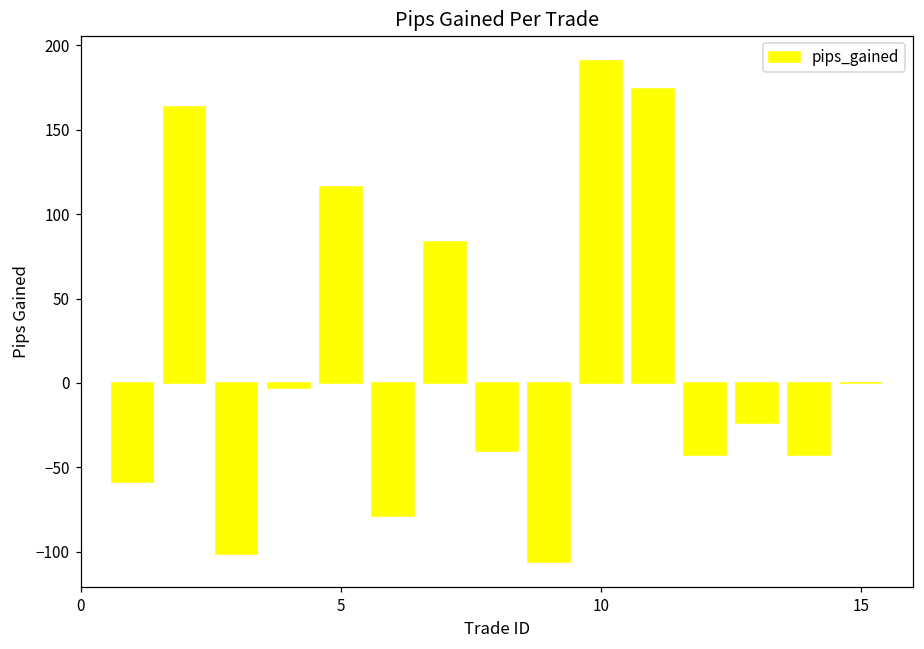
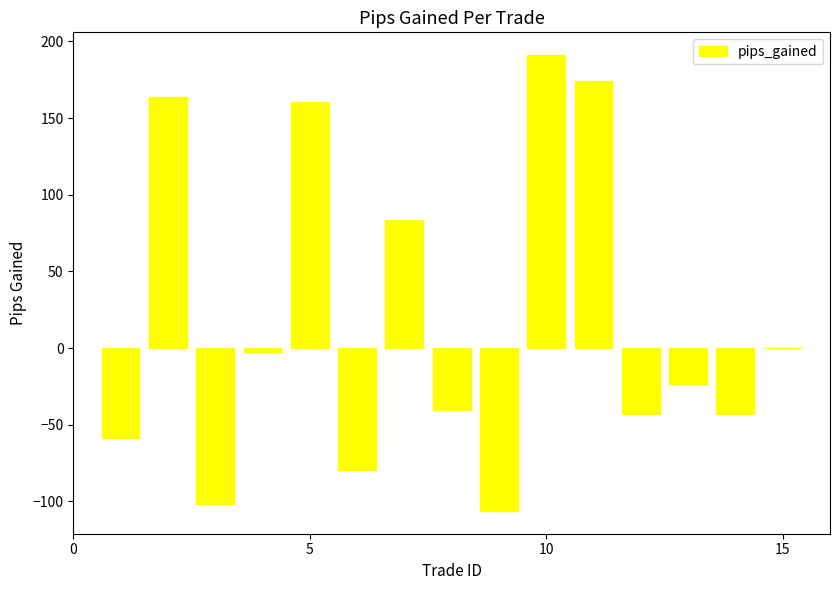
  {
-   "5": 116,
+   "5": 160,
    "10": 191,
    "15": 0
  }
